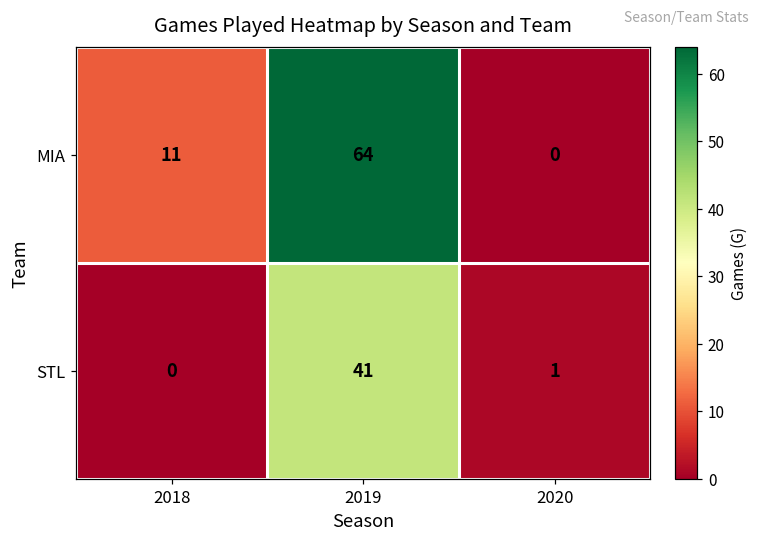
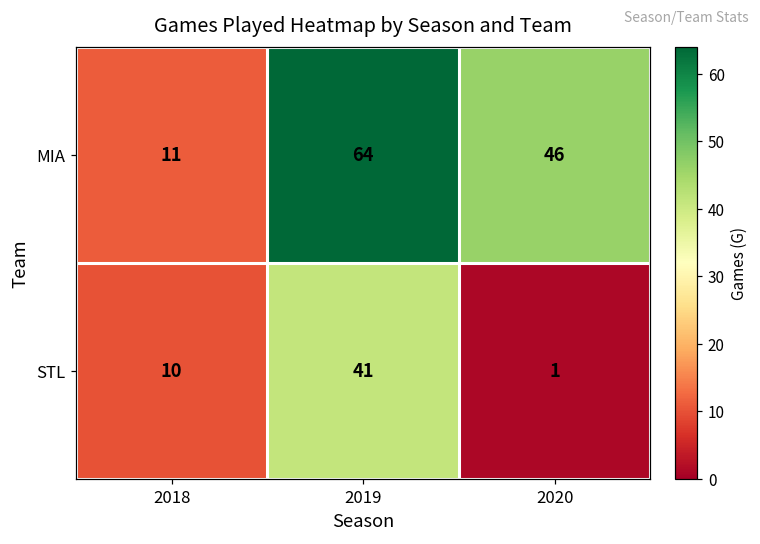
  {
    "MIA": {
      "2018": 11,
      "2019": 64,
-     "2020": 0
+     "2020": 46
    },
    "STL": {
-     "2018": 0,
+     "2018": 10,
      "2019": 41,
      "2020": 1
    }
  }
